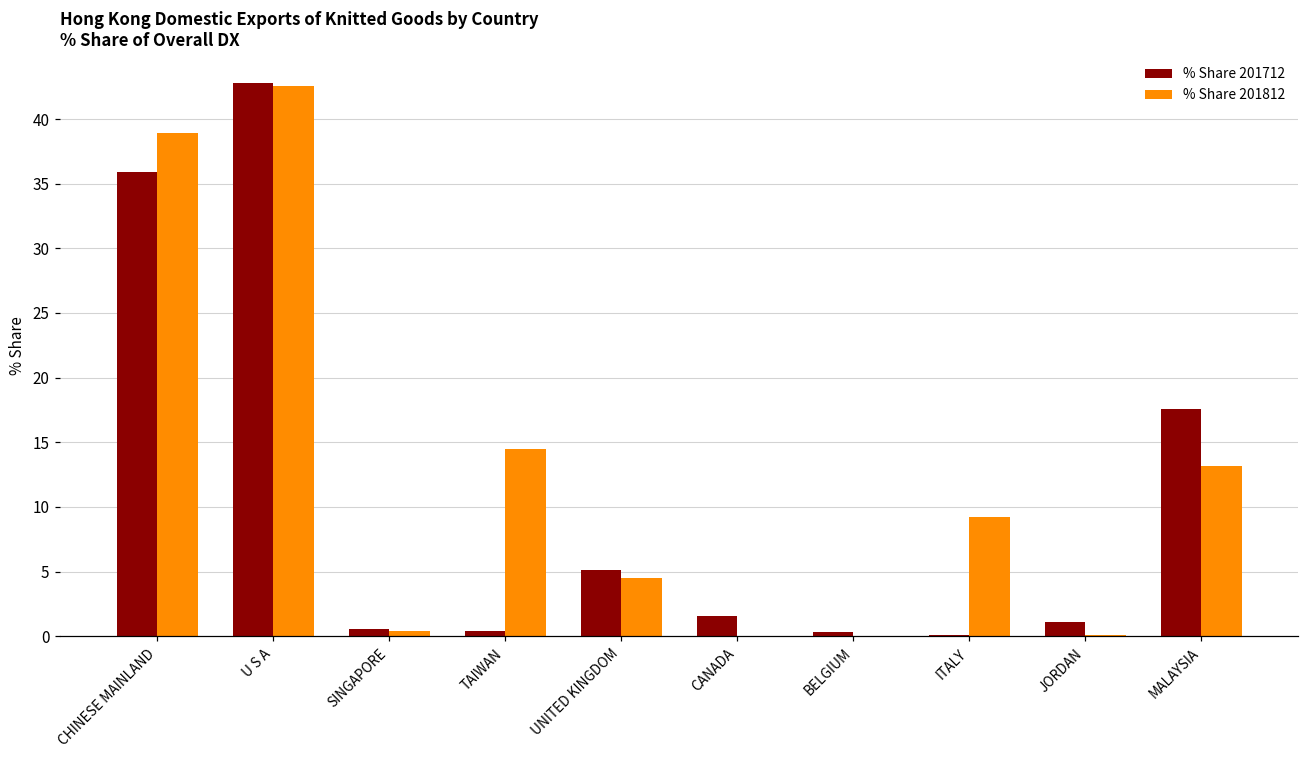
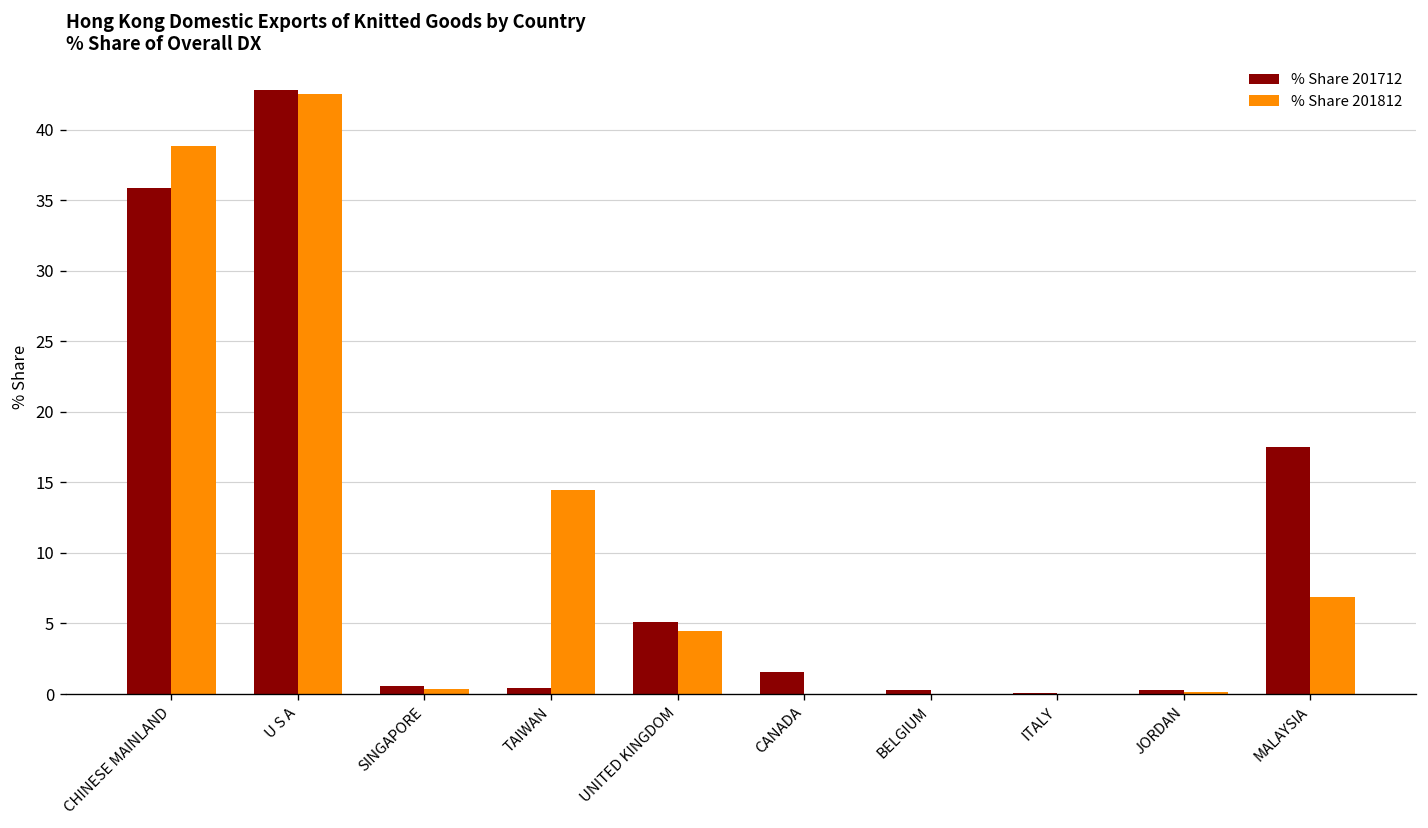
  {
    "% Share 201712": {
      "CHINESE MAINLAND": 35.9,
      "U S A": 42.8,
      "SINGAPORE": 0.6,
      "TAIWAN": 0.4,
      "UNITED KINGDOM": 5.1,
      "CANADA": 1.5,
      "BELGIUM": 0.3,
-     "JORDAN": 1.1,
+     "JORDAN": 0.3,
      "MALAYSIA": 17.5
    },
    "% Share 201812": {
      "CHINESE MAINLAND": 38.9,
      "U S A": 42.5,
      "SINGAPORE": 0.4,
      "TAIWAN": 14.5,
      "UNITED KINGDOM": 4.5,
-     "ITALY": 9.2,
-     "MALAYSIA": 13.2
+     "ITALY": 0.0,
+     "MALAYSIA": 6.9
    }
  }
